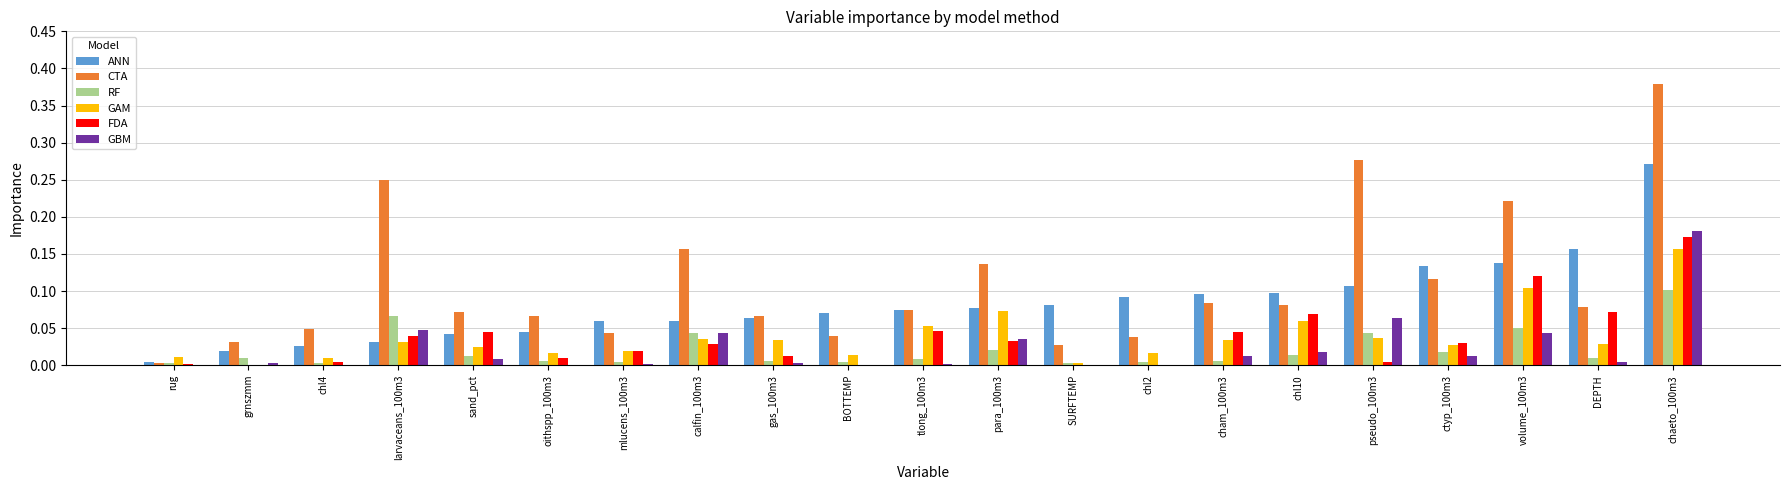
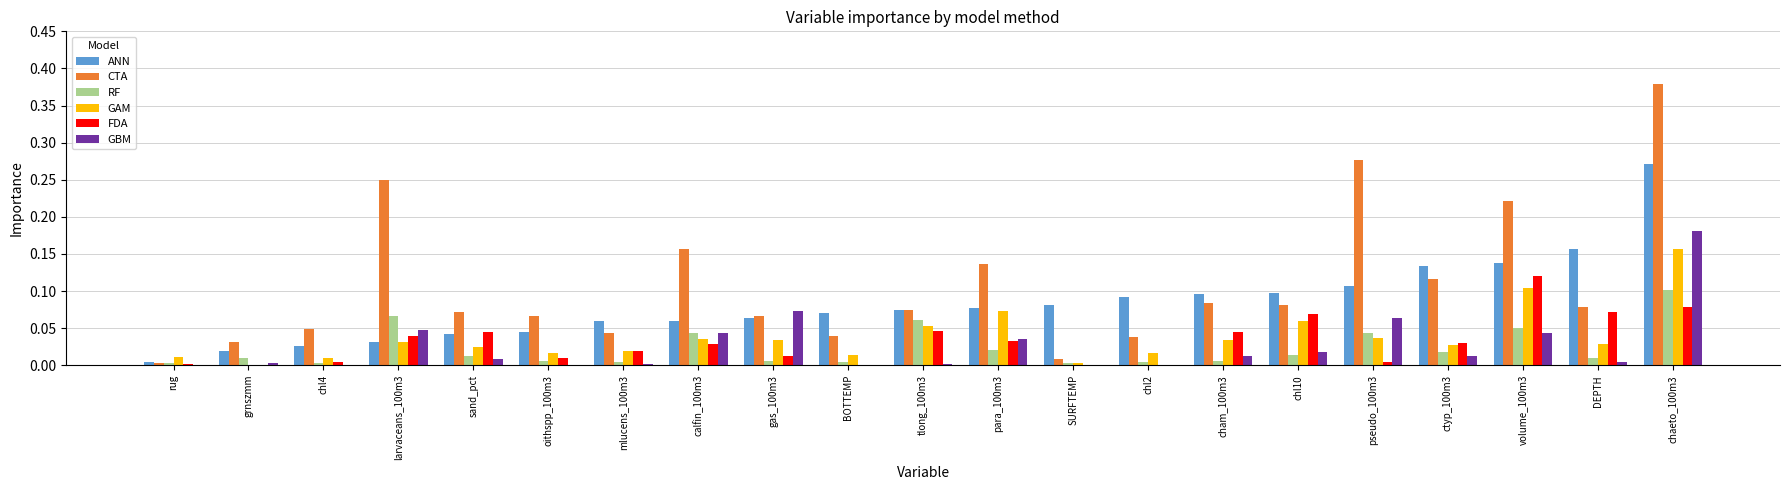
  {
    "ANN": {
      "rug": 0.01,
      "grnszmm": 0.02,
      "chl4": 0.03,
      "larvaceans_100m3": 0.03,
      "sand_pct": 0.04,
      "oithspp_100m3": 0.05,
      "mlucens_100m3": 0.06,
      "calfin_100m3": 0.06,
      "gas_100m3": 0.06,
      "BOTTEMP": 0.07,
      "tlong_100m3": 0.08,
      "para_100m3": 0.08,
      "SURFTEMP": 0.08,
      "chl2": 0.09,
      "cham_100m3": 0.10,
      "chl10": 0.10,
      "pseudo_100m3": 0.11,
      "ctyp_100m3": 0.13,
      "volume_100m3": 0.14,
      "DEPTH": 0.16,
      "chaeto_100m3": 0.27
    },
    "CTA": {
      "grnszmm": 0.03,
      "chl4": 0.05,
      "larvaceans_100m3": 0.25,
      "sand_pct": 0.07,
      "oithspp_100m3": 0.07,
      "mlucens_100m3": 0.04,
      "calfin_100m3": 0.16,
      "gas_100m3": 0.07,
      "BOTTEMP": 0.04,
      "tlong_100m3": 0.07,
      "para_100m3": 0.14,
-     "SURFTEMP": 0.03,
+     "SURFTEMP": 0.01,
      "chl2": 0.04,
      "cham_100m3": 0.08,
      "chl10": 0.08,
      "pseudo_100m3": 0.28,
      "ctyp_100m3": 0.12,
      "volume_100m3": 0.22,
      "DEPTH": 0.08,
      "chaeto_100m3": 0.38
    },
    "RF": {
      "grnszmm": 0.01,
      "larvaceans_100m3": 0.07,
      "sand_pct": 0.01,
      "oithspp_100m3": 0.01,
      "mlucens_100m3": 0.00,
      "calfin_100m3": 0.04,
      "gas_100m3": 0.01,
      "BOTTEMP": 0.00,
-     "tlong_100m3": 0.01,
+     "tlong_100m3": 0.06,
      "para_100m3": 0.02,
      "chl2": 0.00,
      "cham_100m3": 0.01,
      "chl10": 0.01,
      "pseudo_100m3": 0.04,
      "ctyp_100m3": 0.02,
      "volume_100m3": 0.05,
      "DEPTH": 0.01,
      "chaeto_100m3": 0.10
    },
    "GAM": {
      "rug": 0.01,
      "chl4": 0.01,
      "larvaceans_100m3": 0.03,
      "sand_pct": 0.02,
      "oithspp_100m3": 0.02,
      "mlucens_100m3": 0.02,
      "calfin_100m3": 0.04,
      "gas_100m3": 0.03,
      "BOTTEMP": 0.01,
      "tlong_100m3": 0.05,
      "para_100m3": 0.07,
      "chl2": 0.02,
      "cham_100m3": 0.03,
      "chl10": 0.06,
      "pseudo_100m3": 0.04,
      "ctyp_100m3": 0.03,
      "volume_100m3": 0.10,
      "DEPTH": 0.03,
      "chaeto_100m3": 0.16
    },
    "FDA": {
      "grnszmm": 0.00,
      "chl4": 0.01,
      "larvaceans_100m3": 0.04,
      "sand_pct": 0.05,
      "oithspp_100m3": 0.01,
      "mlucens_100m3": 0.02,
      "calfin_100m3": 0.03,
      "gas_100m3": 0.01,
      "BOTTEMP": 0.00,
      "tlong_100m3": 0.05,
      "para_100m3": 0.03,
      "SURFTEMP": 0.00,
      "chl2": 0.00,
      "cham_100m3": 0.05,
      "chl10": 0.07,
      "pseudo_100m3": 0.00,
      "ctyp_100m3": 0.03,
      "volume_100m3": 0.12,
      "DEPTH": 0.07,
-     "chaeto_100m3": 0.17
+     "chaeto_100m3": 0.08
    },
    "GBM": {
      "rug": 0.00,
      "grnszmm": 0.00,
      "chl4": 0.00,
      "larvaceans_100m3": 0.05,
      "sand_pct": 0.01,
      "calfin_100m3": 0.04,
-     "gas_100m3": 0.00,
+     "gas_100m3": 0.07,
      "BOTTEMP": 0.00,
      "para_100m3": 0.04,
      "SURFTEMP": 0.00,
      "chl2": 0.00,
      "cham_100m3": 0.01,
      "chl10": 0.02,
      "pseudo_100m3": 0.06,
      "ctyp_100m3": 0.01,
      "volume_100m3": 0.04,
      "DEPTH": 0.00,
      "chaeto_100m3": 0.18
    }
  }
